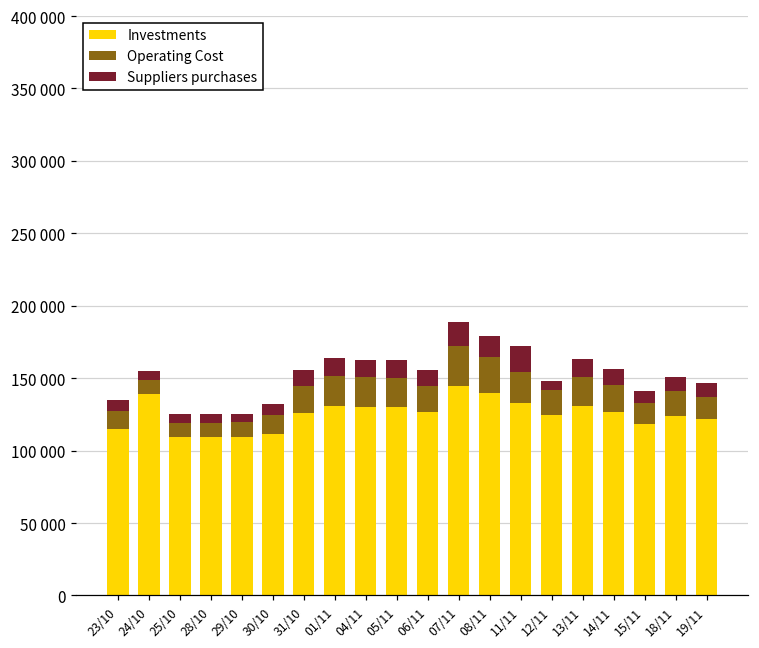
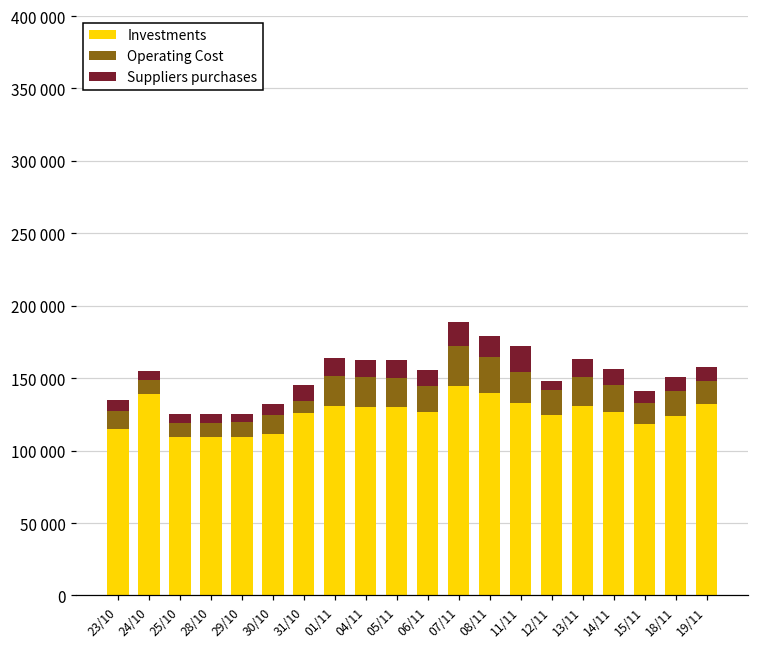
  {
    "Investments": {
      "23/10": 115000,
      "24/10": 139000,
      "25/10": 109000,
      "28/10": 109000,
      "29/10": 110000,
      "30/10": 111000,
      "31/10": 126000,
      "01/11": 131000,
      "04/11": 130000,
      "05/11": 130000,
      "06/11": 126000,
      "07/11": 145000,
      "08/11": 140000,
      "11/11": 133000,
      "12/11": 124000,
      "13/11": 131000,
      "14/11": 127000,
      "15/11": 119000,
      "18/11": 124000,
-     "19/11": 122000
+     "19/11": 132000
    },
    "Operating Cost": {
      "23/10": 12000,
      "24/10": 10000,
      "25/10": 10000,
      "28/10": 10000,
      "29/10": 10000,
      "30/10": 13000,
-     "31/10": 18000,
+     "31/10": 8000,
      "01/11": 20000,
      "04/11": 20000,
      "05/11": 20000,
      "06/11": 18000,
      "07/11": 27000,
      "08/11": 25000,
      "11/11": 21000,
      "12/11": 17000,
      "13/11": 20000,
      "14/11": 18000,
      "15/11": 14000,
      "18/11": 17000,
      "19/11": 16000
    },
    "Suppliers purchases": {
      "23/10": 7000,
      "24/10": 6000,
      "25/10": 6000,
      "28/10": 6000,
      "29/10": 6000,
      "30/10": 8000,
      "31/10": 11000,
      "01/11": 12000,
      "04/11": 12000,
      "05/11": 12000,
      "06/11": 11000,
      "07/11": 16000,
      "08/11": 15000,
      "11/11": 18000,
      "12/11": 7000,
      "13/11": 12000,
      "14/11": 11000,
      "15/11": 9000,
      "18/11": 10000,
      "19/11": 9000
    }
  }
